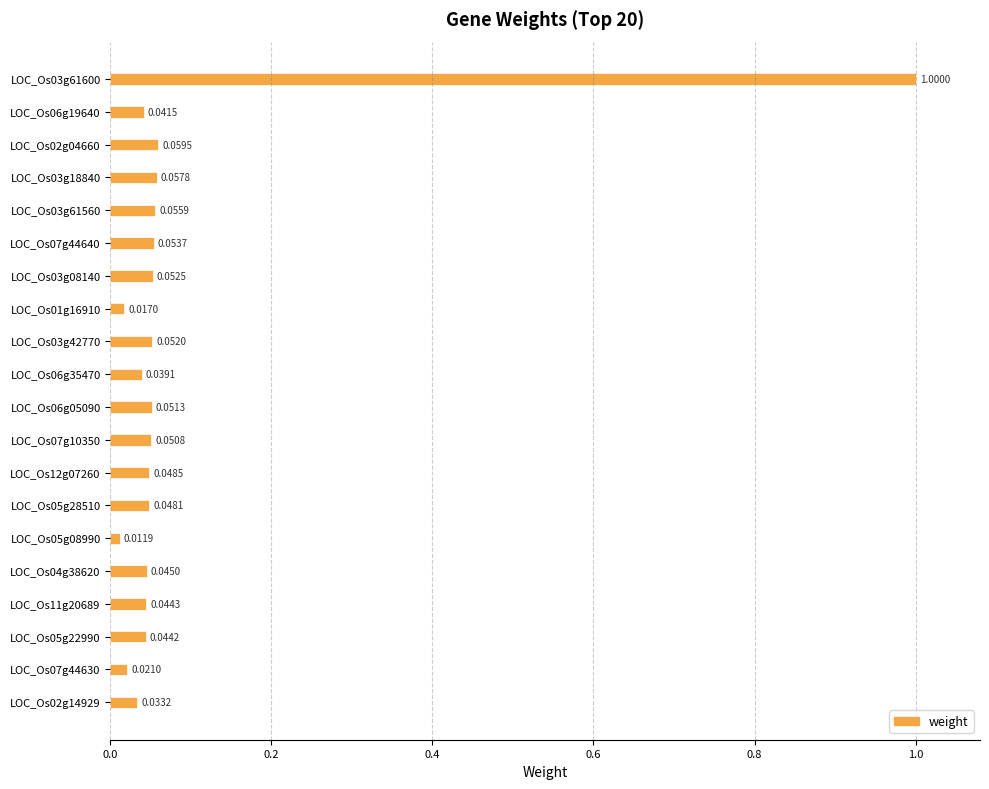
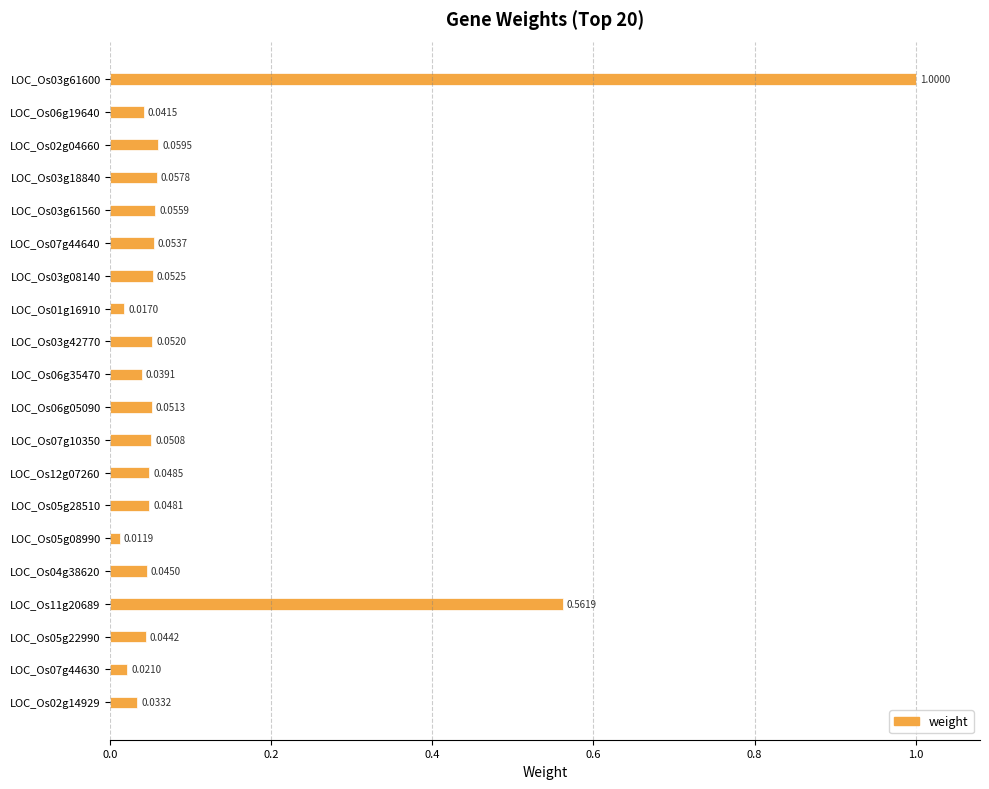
  {
    "LOC_Os03g61600": 1.0000,
    "LOC_Os06g19640": 0.0415,
    "LOC_Os02g04660": 0.0595,
    "LOC_Os03g18840": 0.0578,
    "LOC_Os03g61560": 0.0559,
    "LOC_Os07g44640": 0.0537,
    "LOC_Os03g08140": 0.0525,
    "LOC_Os01g16910": 0.0170,
    "LOC_Os03g42770": 0.0520,
    "LOC_Os06g35470": 0.0391,
    "LOC_Os06g05090": 0.0513,
    "LOC_Os07g10350": 0.0508,
    "LOC_Os12g07260": 0.0485,
    "LOC_Os05g28510": 0.0481,
    "LOC_Os05g08990": 0.0119,
    "LOC_Os04g38620": 0.0450,
-   "LOC_Os11g20689": 0.0443,
+   "LOC_Os11g20689": 0.5619,
    "LOC_Os05g22990": 0.0442,
    "LOC_Os07g44630": 0.0210,
    "LOC_Os02g14929": 0.0332
  }
